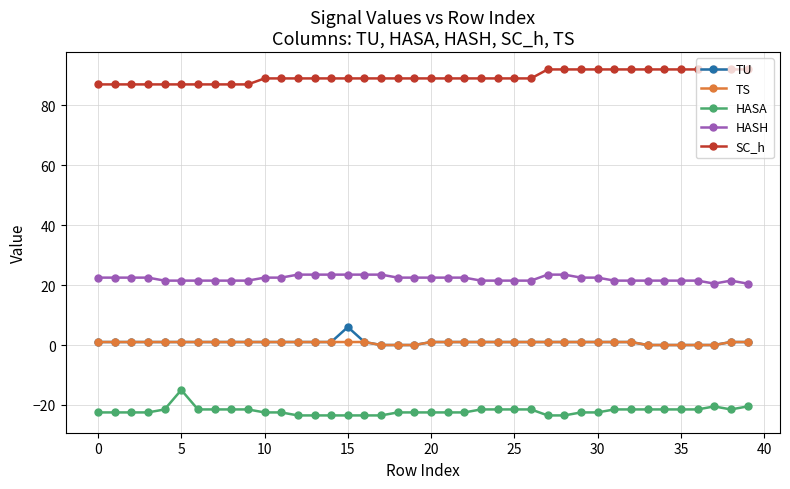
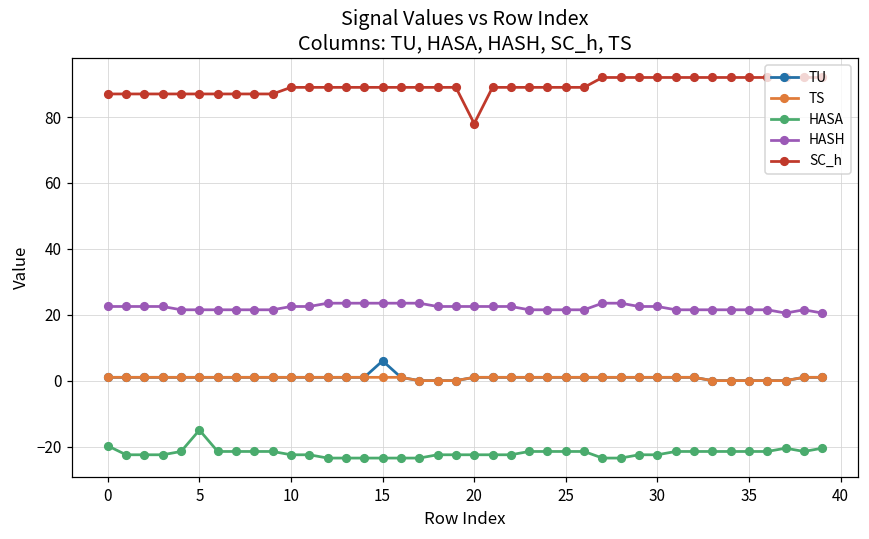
  {
    "TU": {
      "15": 6
    },
    "TS": {
      "15": 1
    },
    "HASA": {
-     "0": -23,
+     "0": -20,
      "5": -15,
      "10": -23,
      "15": -24,
      "20": -23,
      "25": -22,
      "30": -23,
      "35": -22
    },
    "HASH": {
      "0": 23,
      "5": 22,
      "10": 23,
      "15": 24,
      "20": 23,
      "25": 22,
      "30": 23,
      "35": 22
    },
    "SC_h": {
      "0": 87,
      "5": 87,
      "10": 89,
      "15": 89,
-     "20": 89,
+     "20": 78,
      "25": 89,
      "30": 92,
      "35": 92
    }
  }
